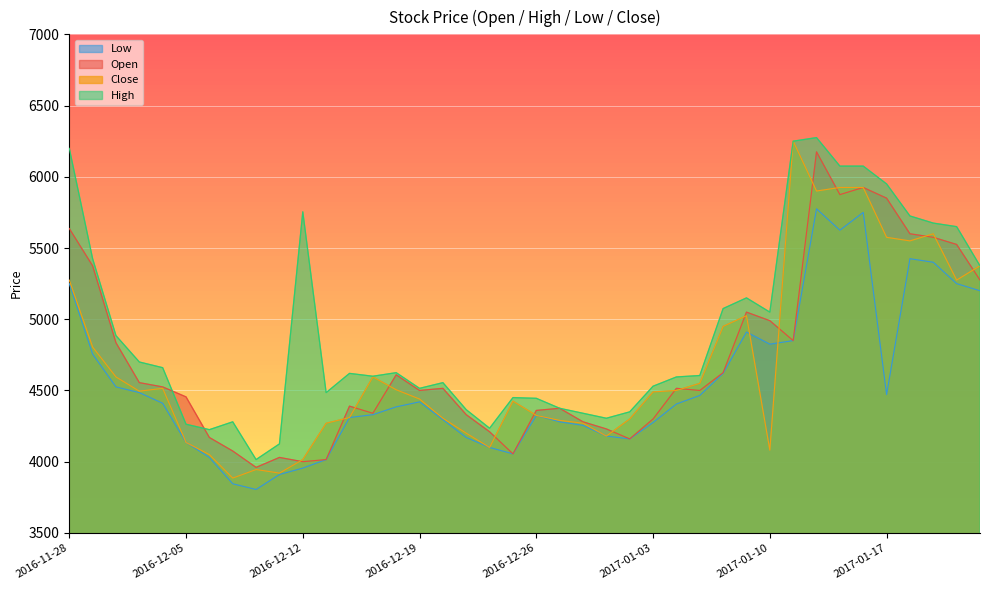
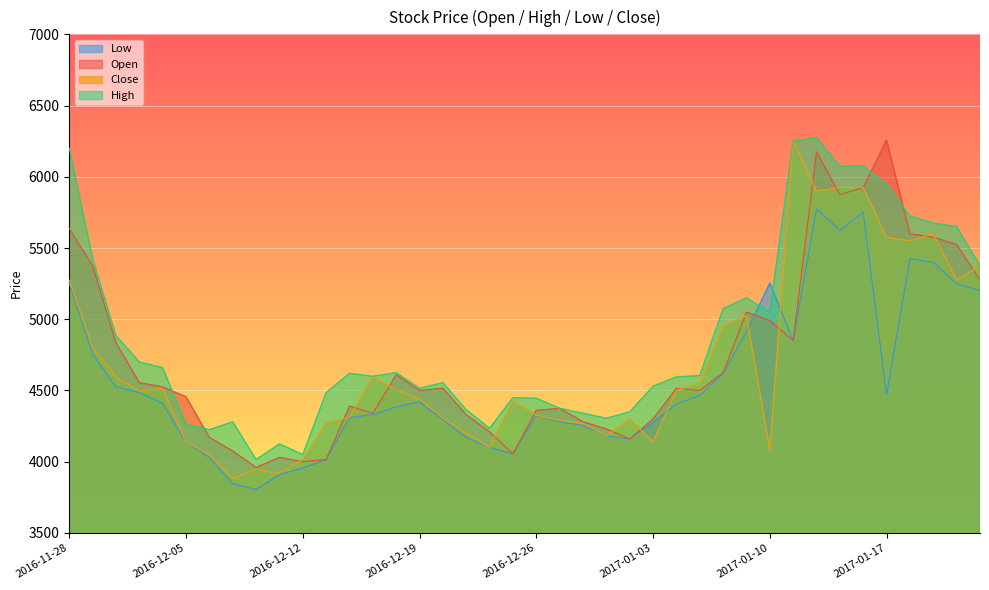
  {
    "Low": {
      "2016-11-28": 5250,
      "2016-12-12": 3960,
      "2016-12-19": 4420,
      "2017-01-03": 4280,
-     "2017-01-10": 4830,
+     "2017-01-10": 5260,
      "2017-01-17": 4470
    },
    "Open": {
      "2016-11-28": 5640,
      "2016-12-05": 4460,
      "2016-12-26": 4360,
      "2017-01-03": 4300,
      "2017-01-10": 4990,
-     "2017-01-17": 5850
+     "2017-01-17": 6260
    },
    "Close": {
      "2016-11-28": 5280,
      "2016-12-19": 4440,
-     "2017-01-03": 4490,
+     "2017-01-03": 4140,
      "2017-01-10": 4080,
      "2017-01-17": 5580
    },
    "High": {
      "2016-11-28": 6200,
      "2016-12-05": 4260,
-     "2016-12-12": 5750,
+     "2016-12-12": 4050,
      "2016-12-26": 4450,
      "2017-01-03": 4530,
      "2017-01-10": 5050,
      "2017-01-17": 5950
    }
  }
